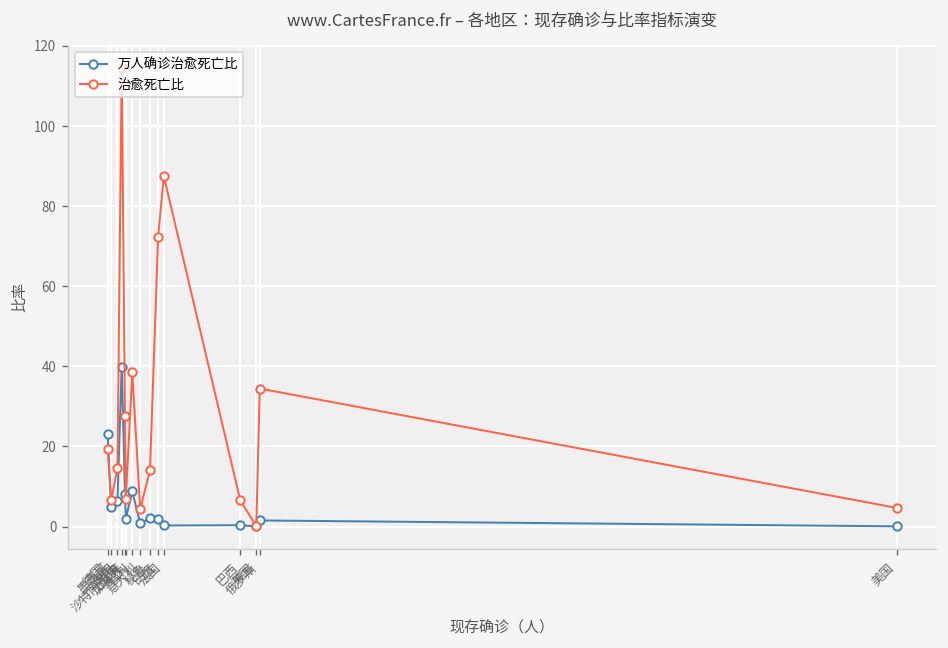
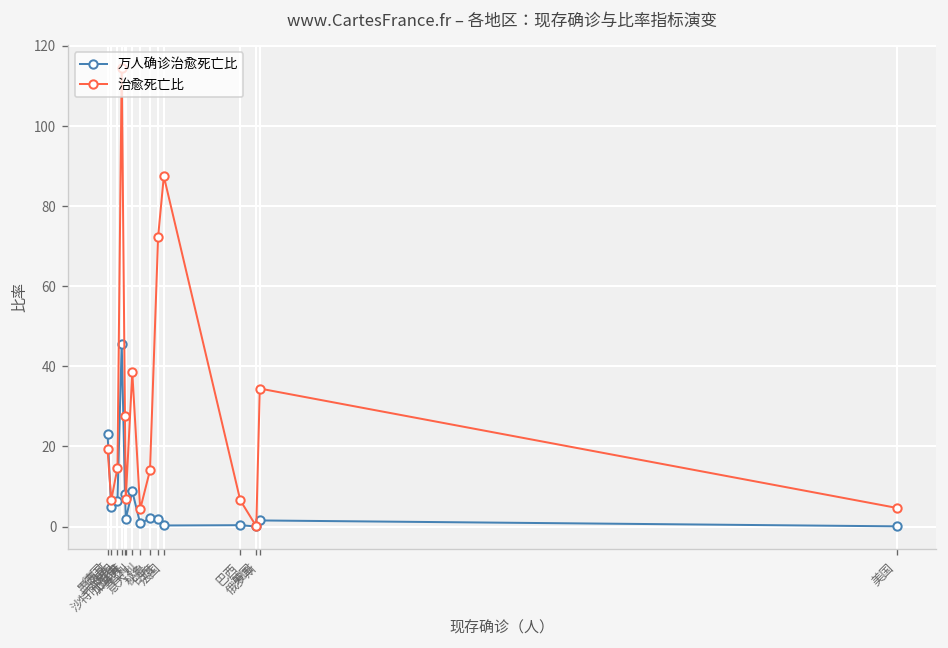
  {
    "万人确诊治愈死亡比": {
      "德国": 23,
      "墨西哥": 5,
-     "沙特阿拉伯": 40,
+     "沙特阿拉伯": 46,
      "土耳其": 8,
      "加拿大": 2,
      "智利": 9,
      "意大利": 1,
      "秘鲁": 2,
      "印度": 2,
      "法国": 0,
      "巴西": 0,
      "俄罗斯": 2,
      "美国": 0
    },
    "治愈死亡比": {
      "德国": 19,
      "墨西哥": 7,
      "土耳其": 27,
      "加拿大": 7,
      "智利": 39,
      "意大利": 4,
      "秘鲁": 14,
      "印度": 72,
      "法国": 87,
      "巴西": 7,
      "俄罗斯": 34,
      "美国": 5
    }
  }
